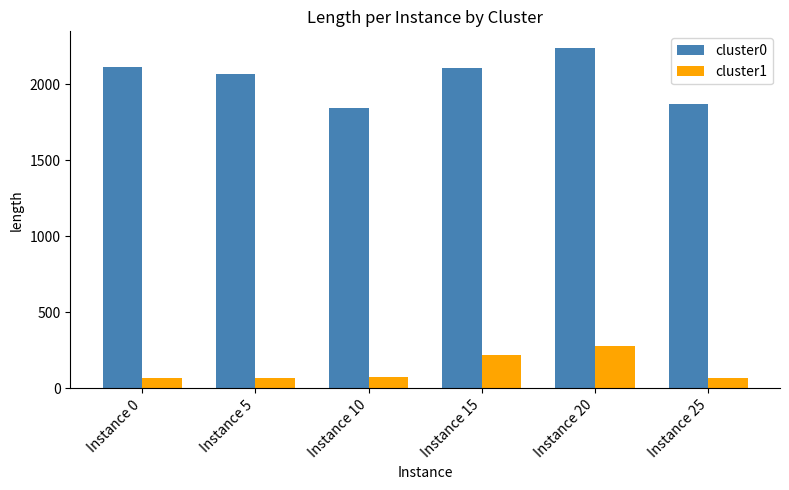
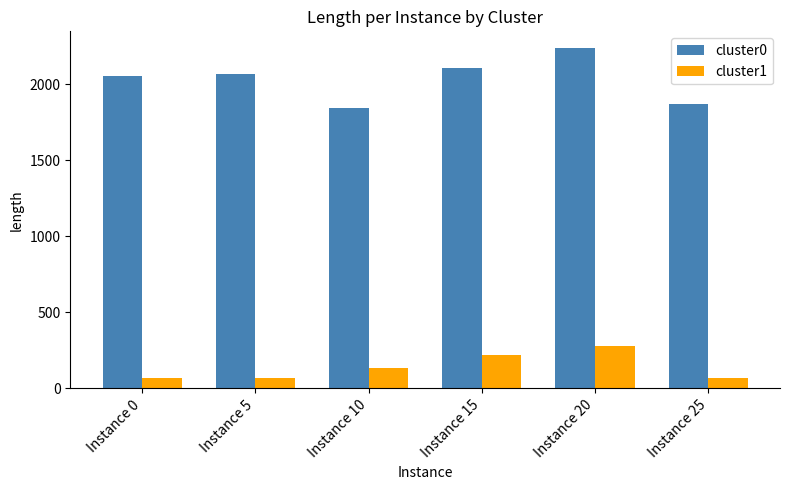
  {
    "cluster0": {
-     "Instance 0": 2110,
+     "Instance 0": 2060,
      "Instance 5": 2070,
      "Instance 10": 1850,
      "Instance 15": 2110,
      "Instance 20": 2240,
      "Instance 25": 1870
    },
    "cluster1": {
      "Instance 0": 70,
      "Instance 5": 70,
-     "Instance 10": 70,
+     "Instance 10": 130,
      "Instance 15": 220,
      "Instance 20": 280,
      "Instance 25": 70
    }
  }
